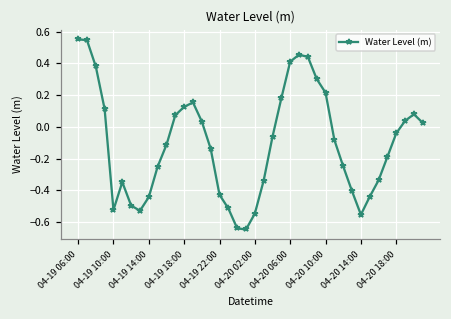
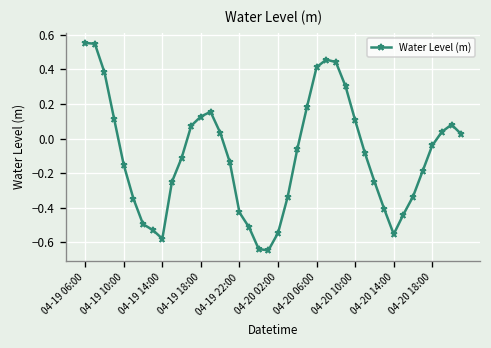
  {
    "04-19 06:00": 0.55,
-   "04-19 10:00": -0.52,
-   "04-19 14:00": -0.44,
+   "04-19 10:00": -0.15,
+   "04-19 14:00": -0.58,
    "04-19 18:00": 0.13,
    "04-19 22:00": -0.43,
    "04-20 02:00": -0.55,
    "04-20 06:00": 0.41,
-   "04-20 10:00": 0.22,
+   "04-20 10:00": 0.11,
    "04-20 14:00": -0.55,
    "04-20 18:00": -0.04
  }
